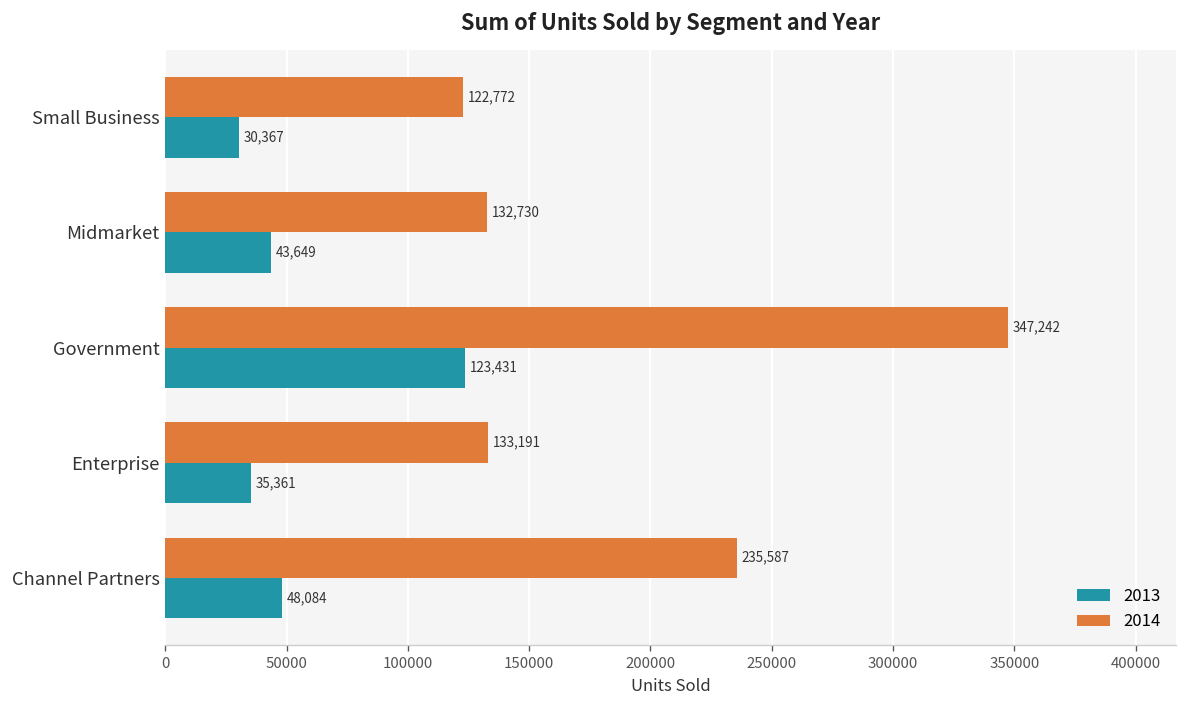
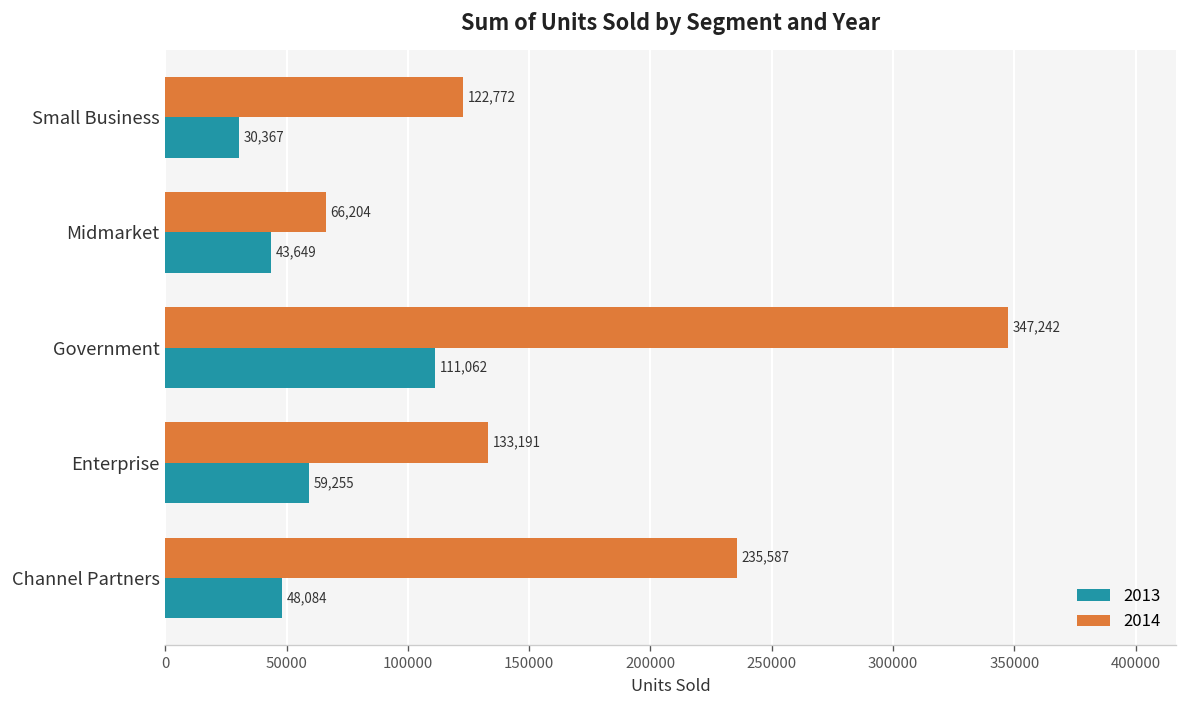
  {
    "2013": {
      "Small Business": "30,367",
      "Midmarket": "43,649",
-     "Government": "123,431",
-     "Enterprise": "35,361",
+     "Government": "111,062",
+     "Enterprise": "59,255",
      "Channel Partners": "48,084"
    },
    "2014": {
      "Small Business": "122,772",
-     "Midmarket": "132,730",
+     "Midmarket": "66,204",
      "Government": "347,242",
      "Enterprise": "133,191"
    }
  }
